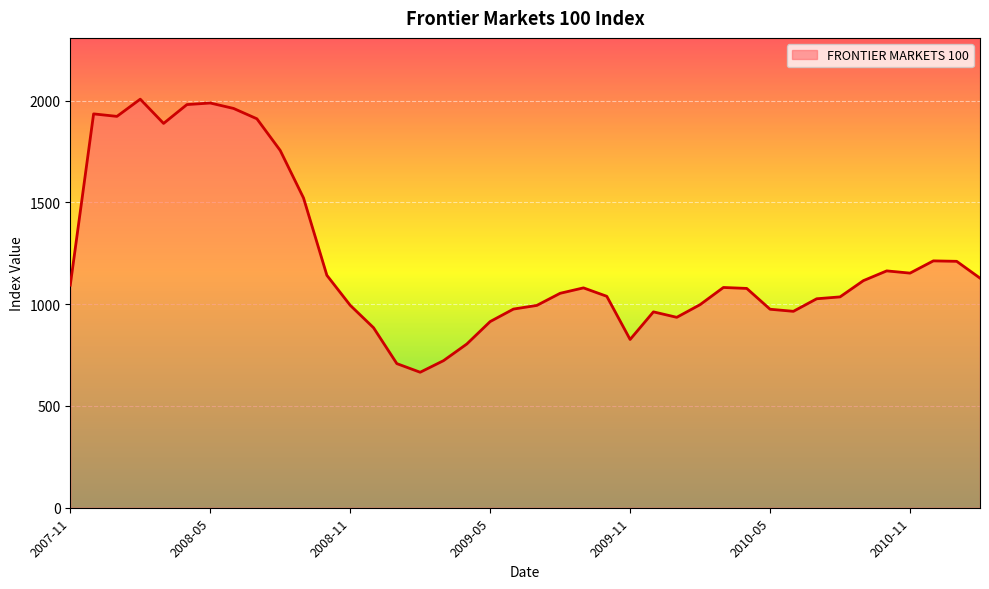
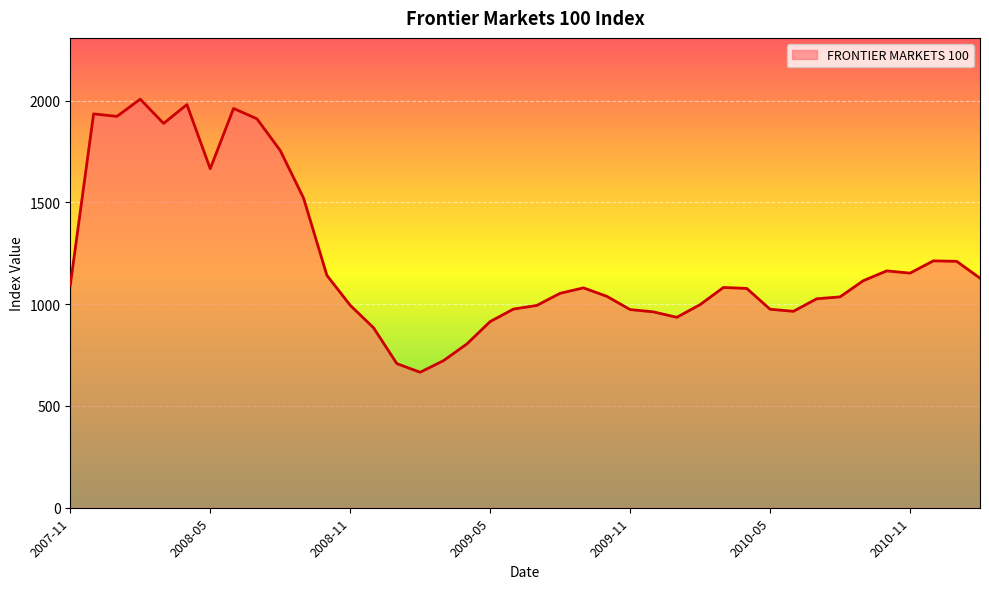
  {
    "2007-11": 1090,
-   "2008-05": 1990,
+   "2008-05": 1670,
    "2008-11": 990,
    "2009-05": 910,
-   "2009-11": 830,
+   "2009-11": 970,
    "2010-05": 970,
    "2010-11": 1150
  }
